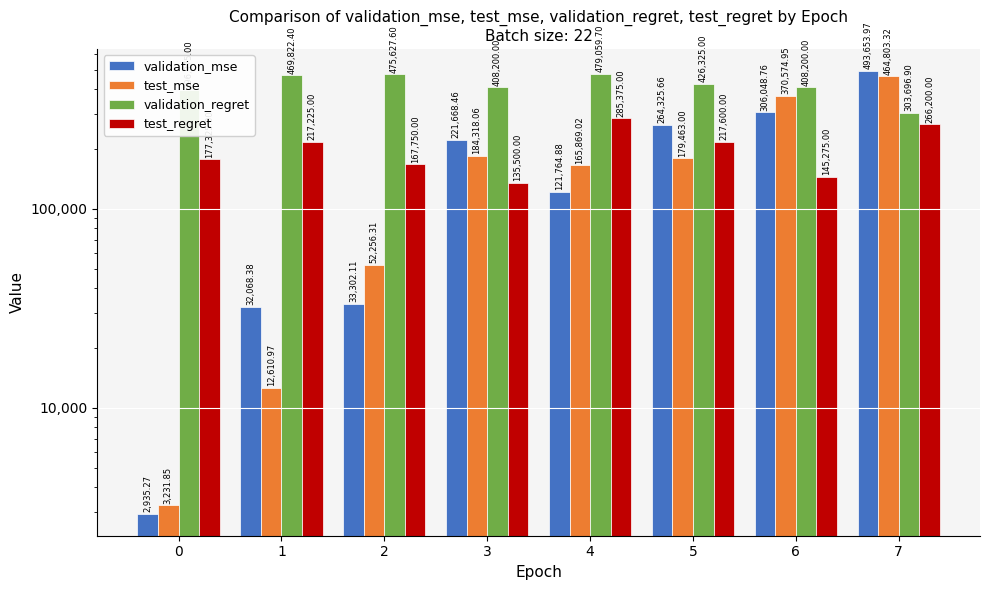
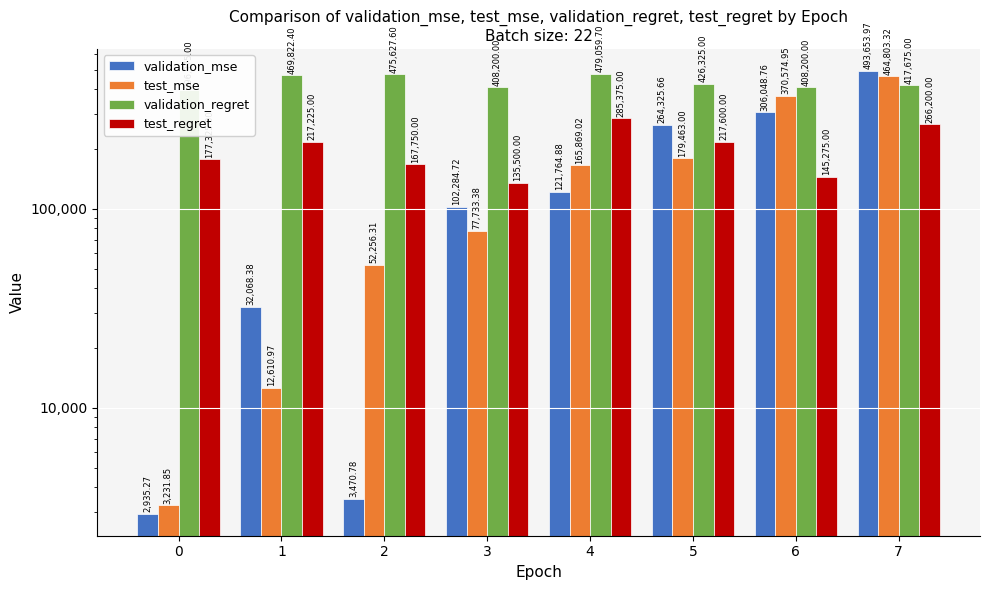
  {
    "validation_mse": {
      "0": "2,935.27",
      "1": "32,068.38",
-     "2": "33,302.11",
-     "3": "221,668.46",
+     "2": "3,470.78",
+     "3": "102,284.72",
      "4": "121,764.88",
      "5": "264,325.66",
      "6": "306,048.76",
      "7": "493,653.97"
    },
    "test_mse": {
      "0": "3,231.85",
      "1": "12,610.97",
      "2": "52,256.31",
-     "3": "184,318.06",
+     "3": "77,733.38",
      "4": "165,869.02",
      "5": "179,463.00",
      "6": "370,574.95",
      "7": "464,803.32"
    },
    "validation_regret": {
      "1": "469,822.40",
      "2": "475,627.60",
      "3": "408,200.00",
      "4": "479,059.70",
      "5": "426,325.00",
      "6": "408,200.00",
-     "7": "303,696.90"
+     "7": "417,675.00"
    },
    "test_regret": {
      "1": "217,225.00",
      "2": "167,750.00",
      "3": "135,500.00",
      "4": "285,375.00",
      "5": "217,600.00",
      "6": "145,275.00",
      "7": "266,200.00"
    }
  }
